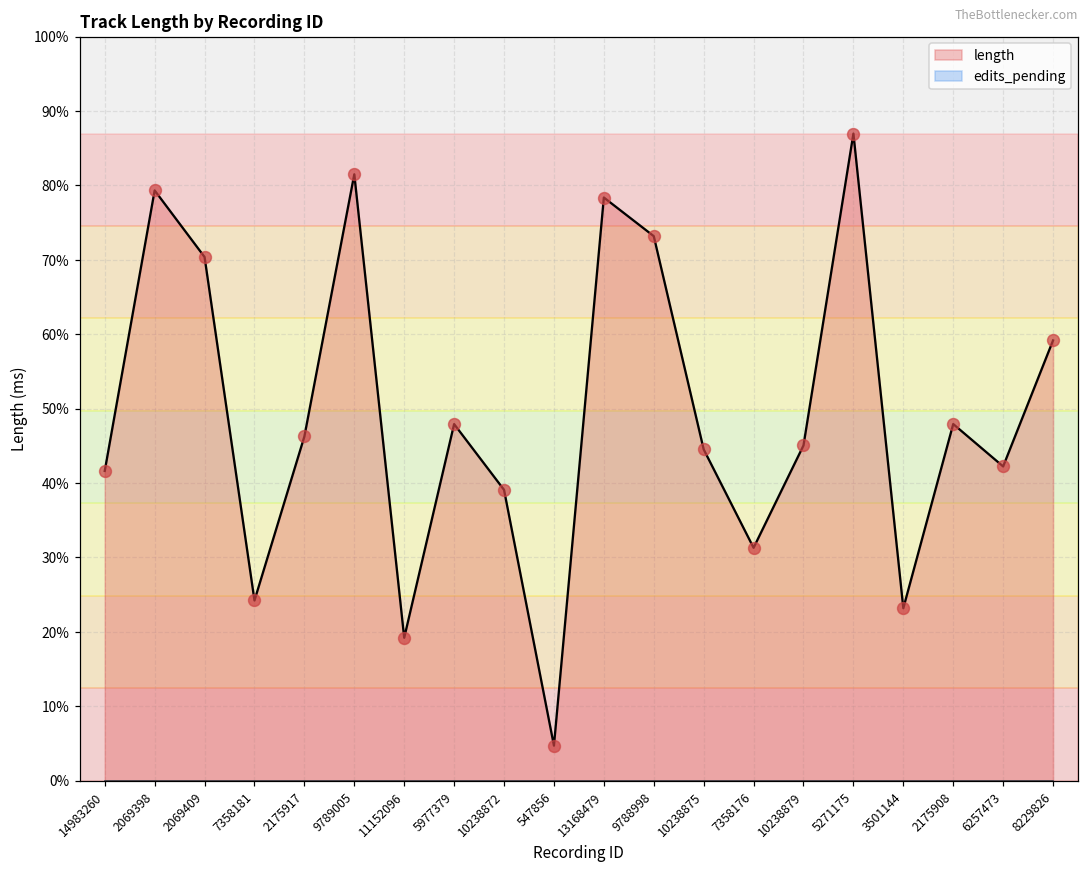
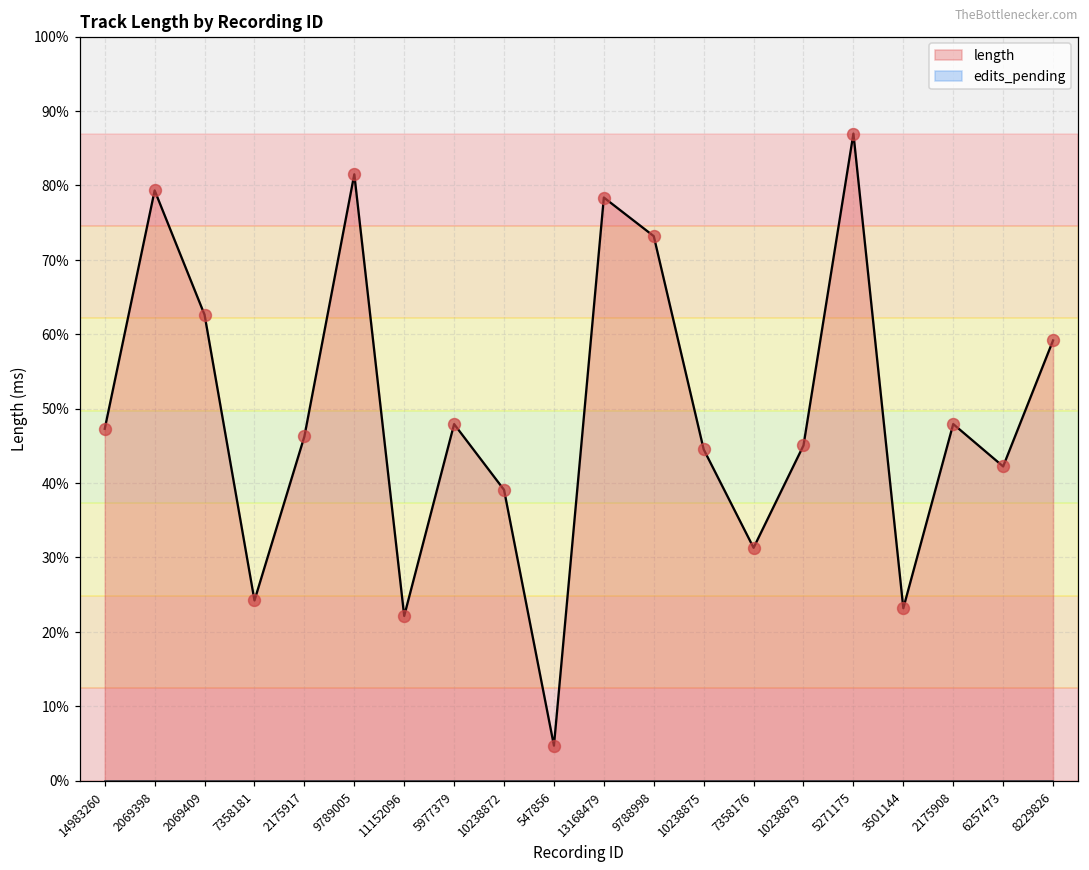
  {
    "length": {
-     "14983260": "42%",
+     "14983260": "47%",
      "2069398": "79%",
-     "2069409": "70%",
+     "2069409": "63%",
      "7358181": "24%",
      "2175917": "46%",
      "9789005": "81%",
-     "11152096": "19%",
+     "11152096": "22%",
      "5977379": "48%",
      "10238872": "39%",
      "547856": "5%",
      "13168479": "78%",
      "9788998": "73%",
      "10238875": "45%",
      "7358176": "31%",
      "10238879": "45%",
      "5271175": "87%",
      "3501144": "23%",
      "2175908": "48%",
      "6257473": "42%",
      "8229826": "59%"
    },
    "edits_pending": {
      "14983260": "0%",
      "2069398": "0%",
      "2069409": "0%",
      "7358181": "0%",
      "2175917": "0%",
      "9789005": "0%",
      "11152096": "0%",
      "5977379": "0%",
      "10238872": "0%",
      "547856": "0%",
      "13168479": "0%",
      "9788998": "0%",
      "10238875": "0%",
      "7358176": "0%",
      "10238879": "0%",
      "5271175": "0%",
      "3501144": "0%",
      "2175908": "0%",
      "6257473": "0%",
      "8229826": "0%"
    }
  }
